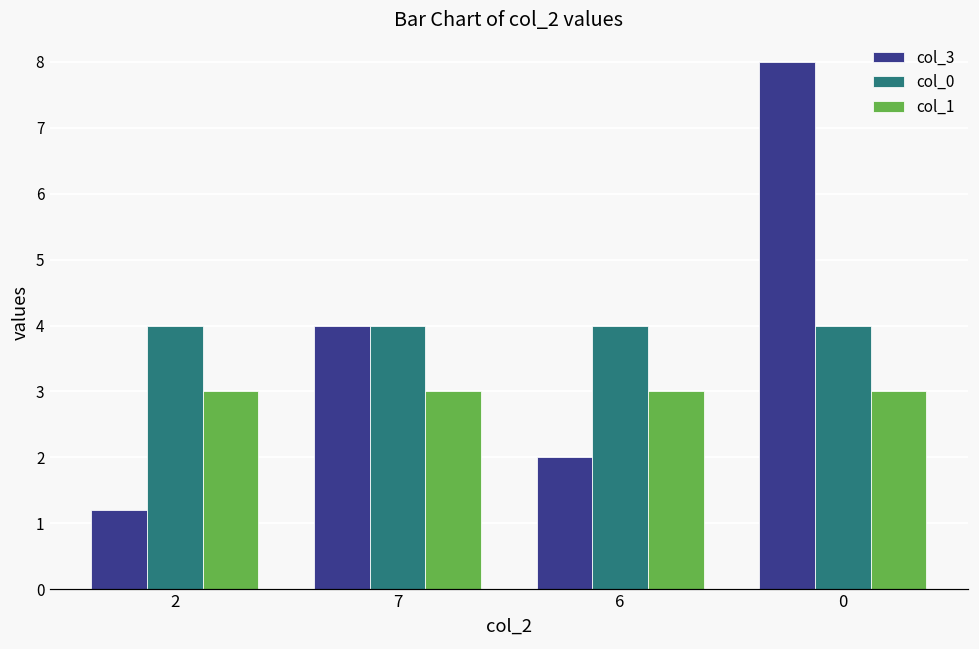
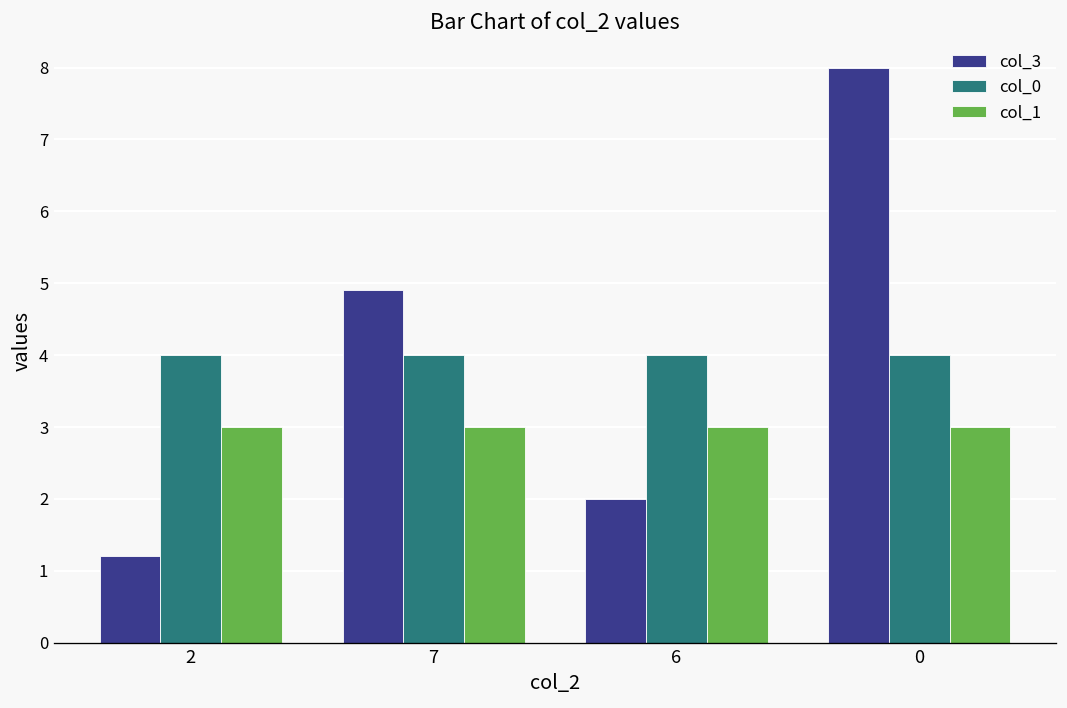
  {
    "col_3": {
      "2": 1.2,
-     "7": 4.0,
+     "7": 4.9,
      "6": 2.0,
      "0": 8.0
    },
    "col_0": {
      "2": 4.0,
      "7": 4.0,
      "6": 4.0,
      "0": 4.0
    },
    "col_1": {
      "2": 3.0,
      "7": 3.0,
      "6": 3.0,
      "0": 3.0
    }
  }
